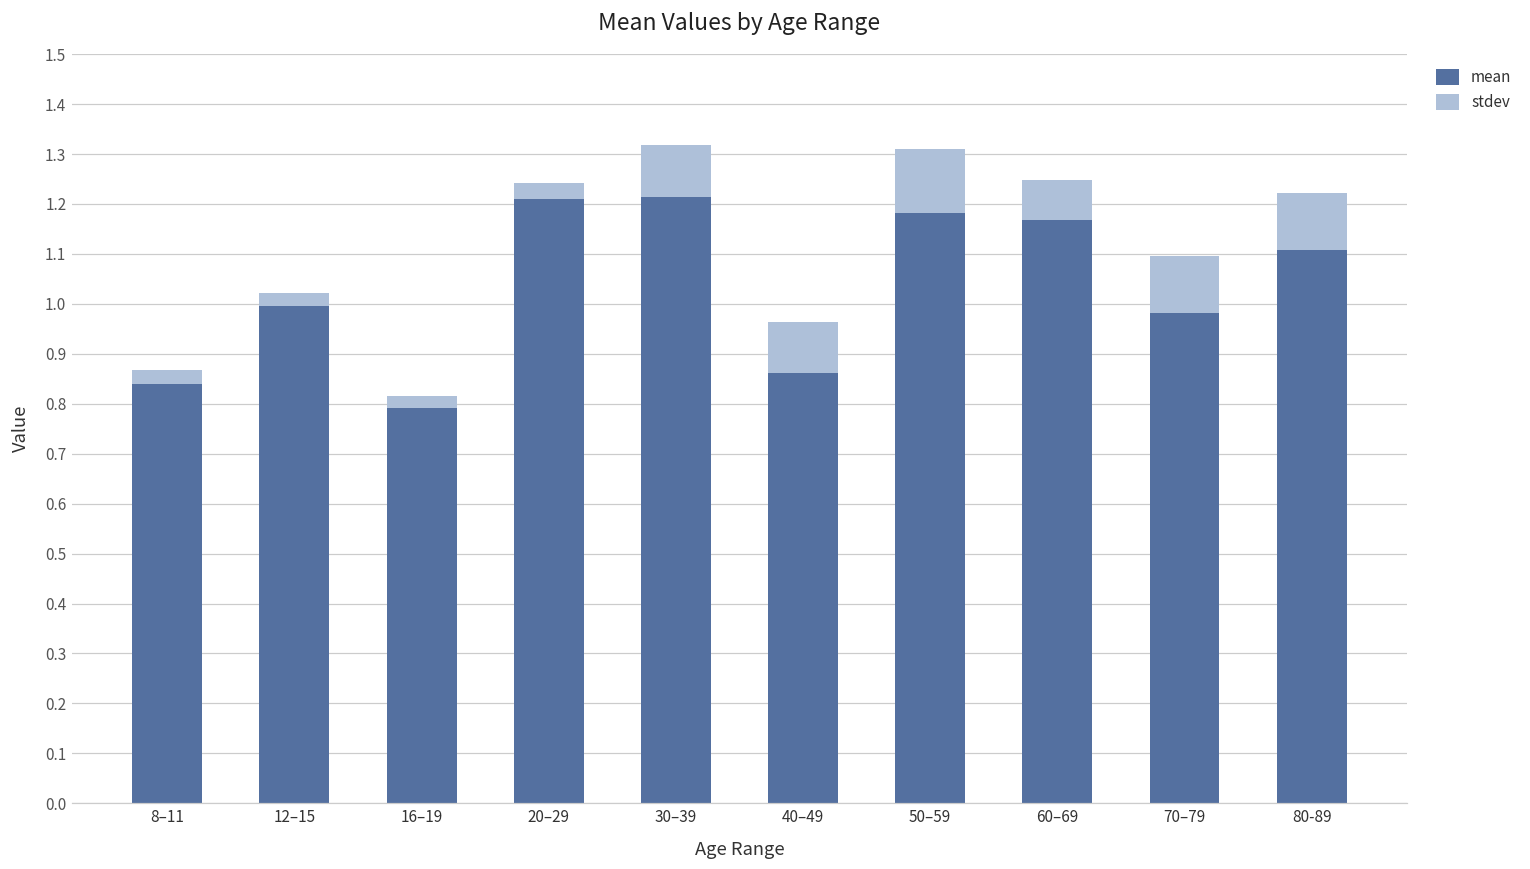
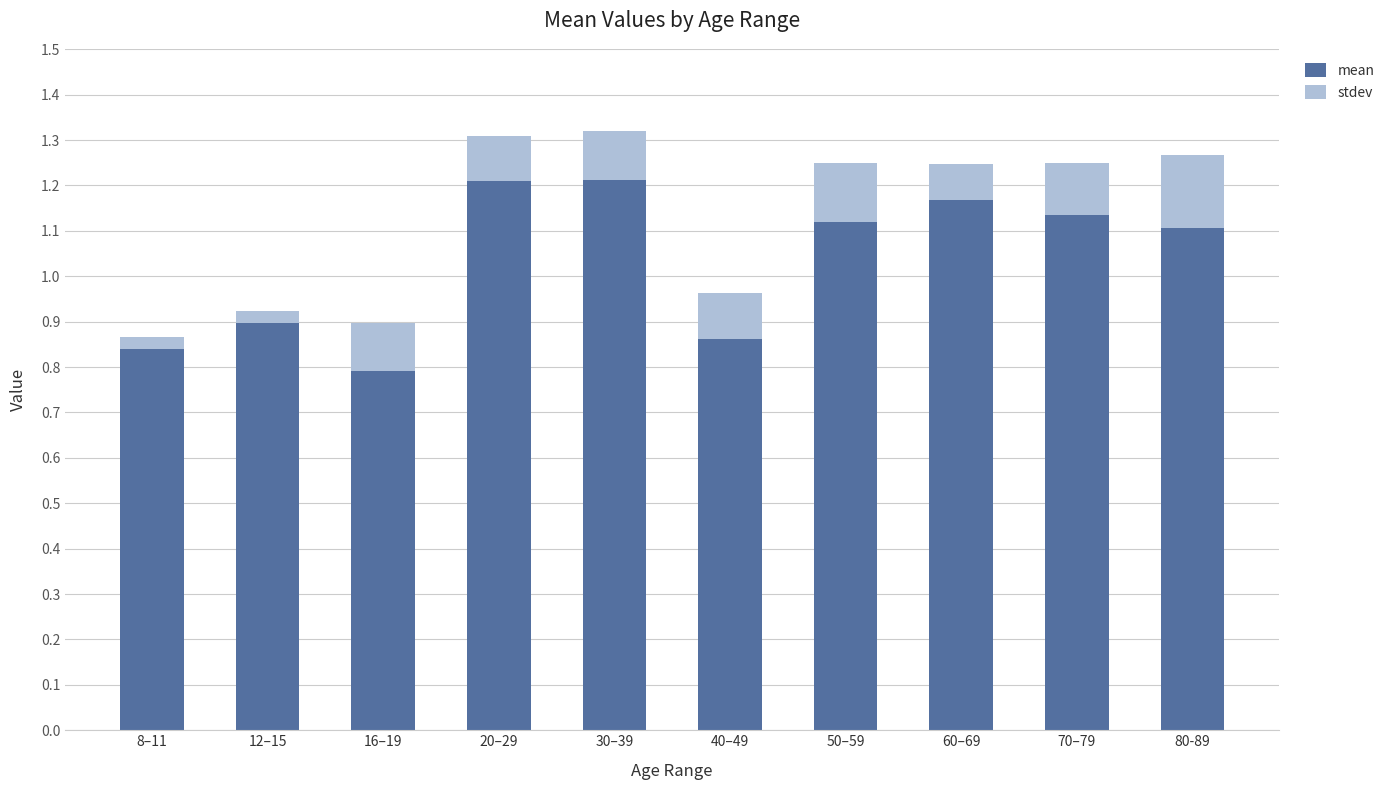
  {
    "mean": {
      "8–11": 0.84,
-     "12–15": 1.00,
+     "12–15": 0.90,
      "16–19": 0.79,
      "20–29": 1.21,
      "30–39": 1.21,
      "40–49": 0.86,
-     "50–59": 1.18,
+     "50–59": 1.12,
      "60–69": 1.17,
-     "70–79": 0.98,
+     "70–79": 1.14,
      "80-89": 1.11
    },
    "stdev": {
      "8–11": 0.03,
      "12–15": 0.03,
-     "16–19": 0.02,
-     "20–29": 0.03,
+     "16–19": 0.11,
+     "20–29": 0.10,
      "30–39": 0.11,
      "40–49": 0.10,
      "50–59": 0.13,
      "60–69": 0.08,
      "70–79": 0.11,
-     "80-89": 0.11
+     "80-89": 0.16
    }
  }
